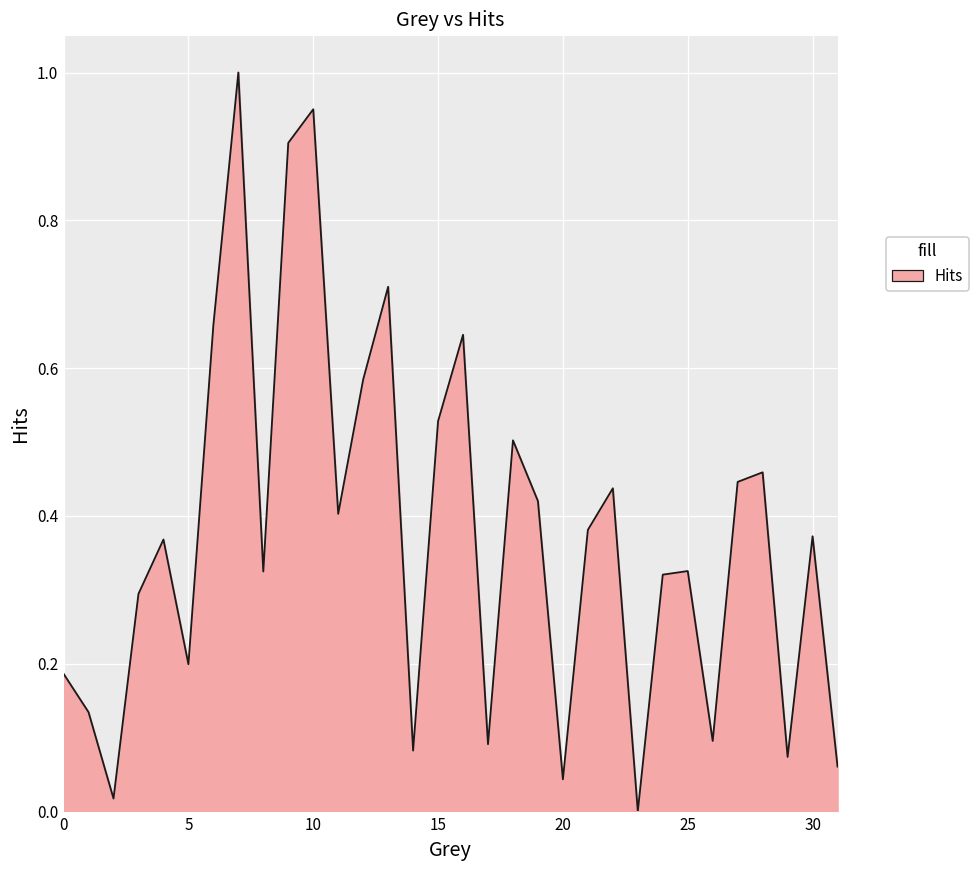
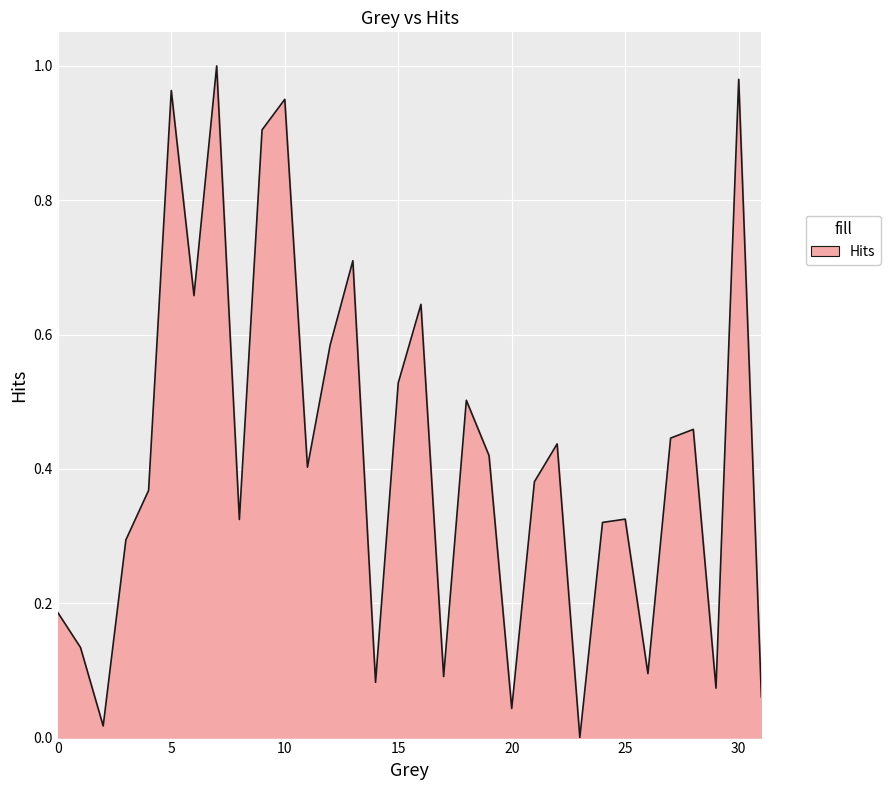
  {
    "0": 0.19,
-   "5": 0.20,
+   "5": 0.96,
    "10": 0.95,
    "15": 0.53,
    "20": 0.04,
    "25": 0.33,
-   "30": 0.37
+   "30": 0.98
  }
